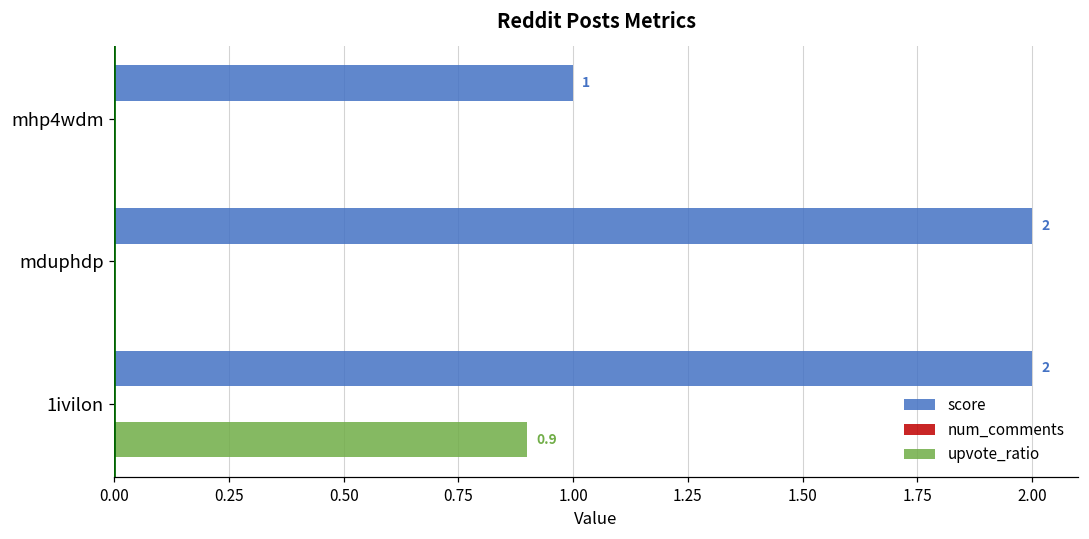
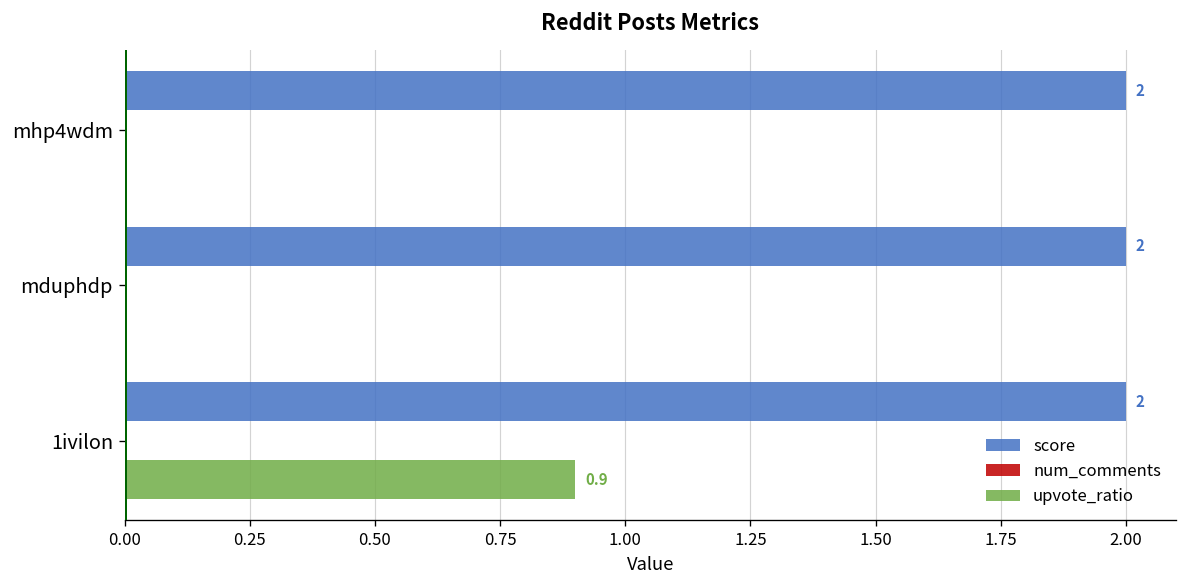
  {
    "score": {
-     "mhp4wdm": 1,
+     "mhp4wdm": 2,
      "mduphdp": 2,
      "1ivilon": 2
    },
    "num_comments": {
      "mhp4wdm": 0.00,
      "mduphdp": 0.00,
      "1ivilon": 0.00
    },
    "upvote_ratio": {
      "1ivilon": 0.9
    }
  }
